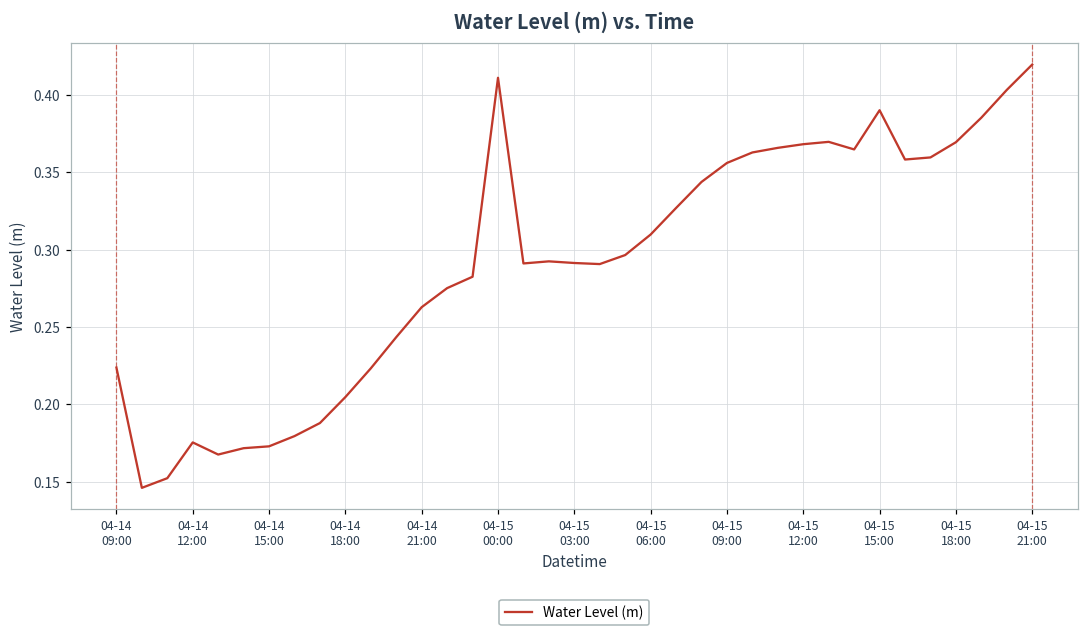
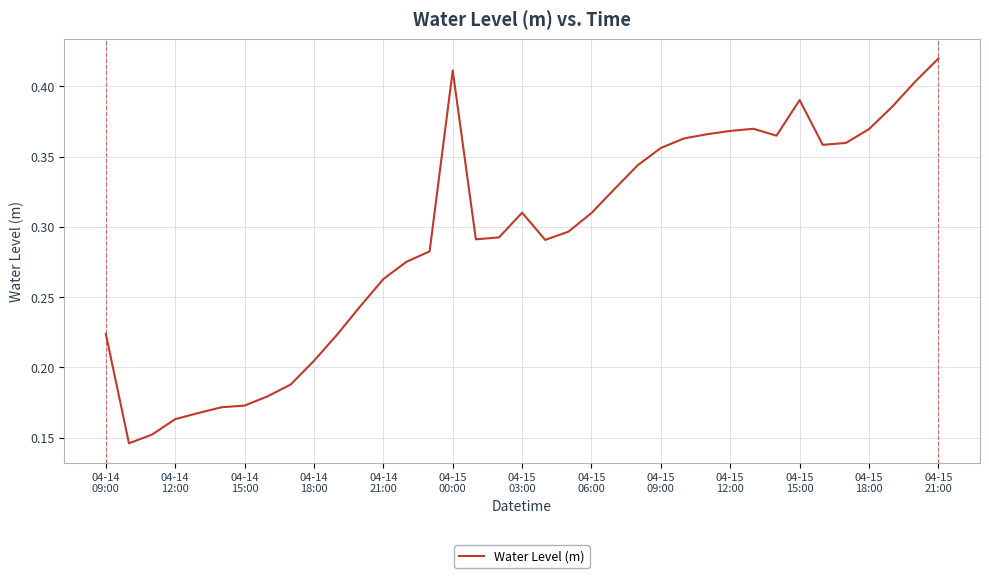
  {
    "04-14 09:00": 0.224,
-   "04-14 12:00": 0.175,
+   "04-14 12:00": 0.163,
    "04-14 15:00": 0.173,
    "04-14 18:00": 0.205,
    "04-14 21:00": 0.263,
    "04-15 00:00": 0.411,
-   "04-15 03:00": 0.291,
+   "04-15 03:00": 0.310,
    "04-15 06:00": 0.310,
    "04-15 09:00": 0.356,
    "04-15 12:00": 0.368,
    "04-15 15:00": 0.390,
    "04-15 18:00": 0.370,
    "04-15 21:00": 0.420
  }
